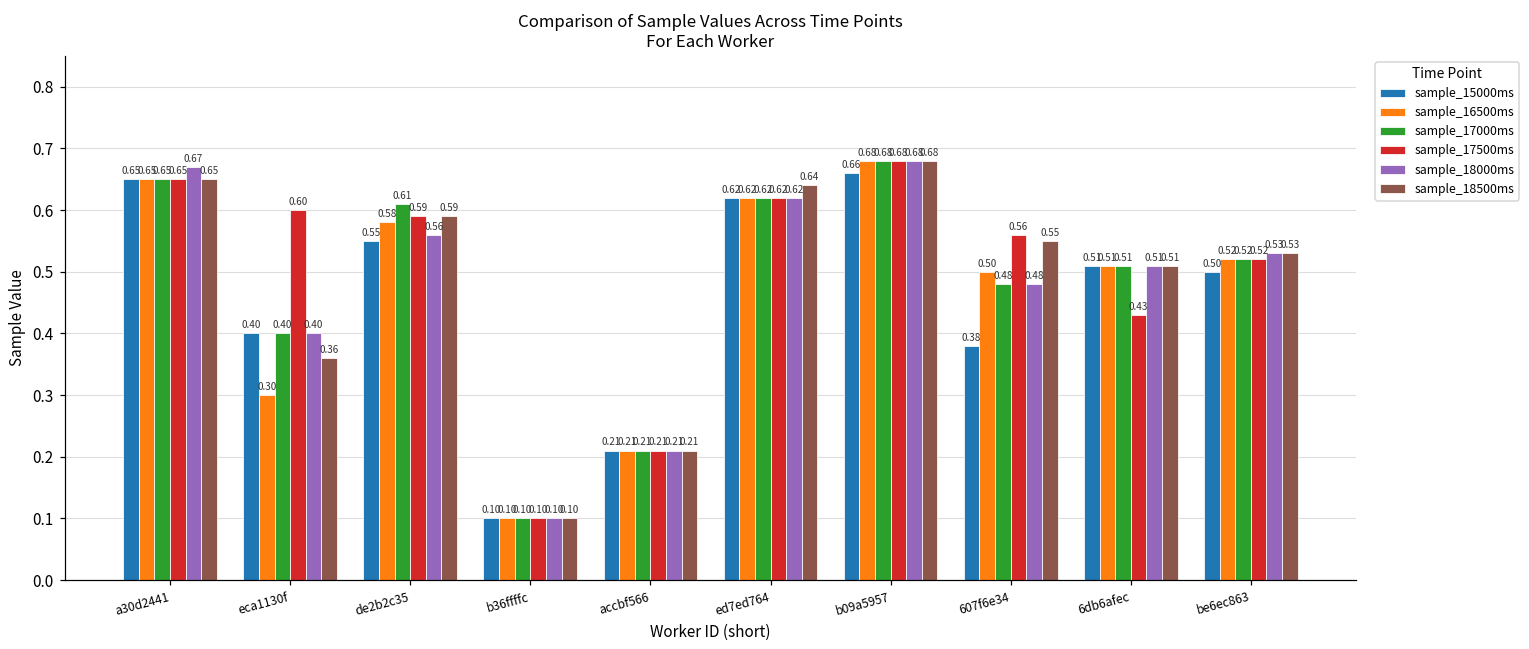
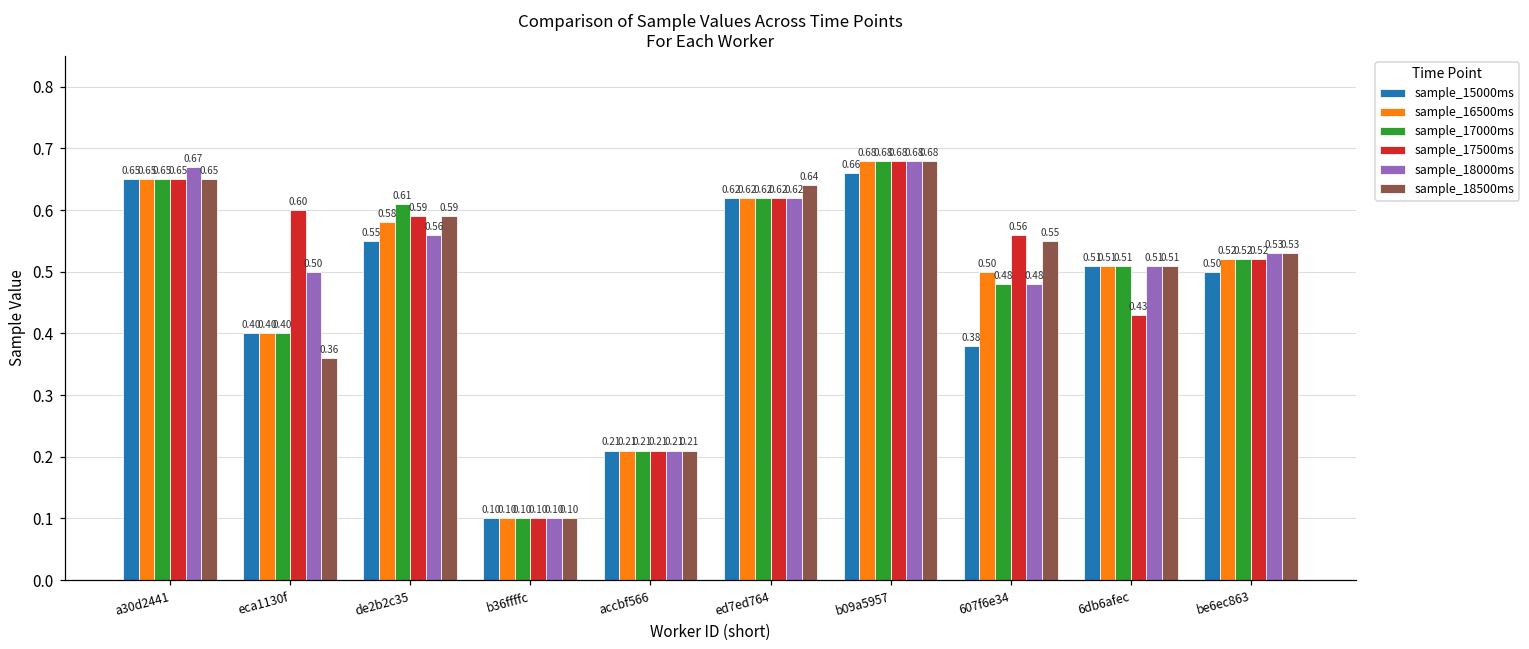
  {
    "sample_15000ms": {
      "de2b2c35": 0.55,
      "b09a5957": 0.66,
      "607f6e34": 0.38,
      "be6ec863": 0.50
    },
    "sample_16500ms": {
-     "eca1130f": 0.30,
+     "eca1130f": 0.40,
      "de2b2c35": 0.58,
      "607f6e34": 0.50
    },
    "sample_17000ms": {
      "de2b2c35": 0.61,
      "607f6e34": 0.48
    },
    "sample_17500ms": {
      "eca1130f": 0.60,
      "de2b2c35": 0.59,
      "607f6e34": 0.56,
      "6db6afec": 0.43
    },
    "sample_18000ms": {
      "a30d2441": 0.67,
-     "eca1130f": 0.40,
+     "eca1130f": 0.50,
      "de2b2c35": 0.56,
      "607f6e34": 0.48
    },
    "sample_18500ms": {
      "a30d2441": 0.65,
      "eca1130f": 0.36,
      "de2b2c35": 0.59,
      "ed7ed764": 0.64,
      "607f6e34": 0.55
    }
  }
